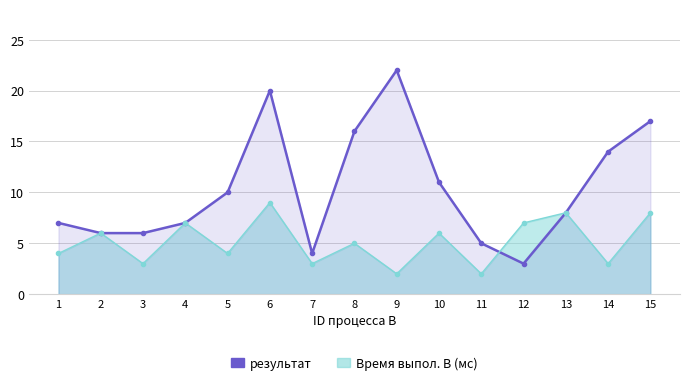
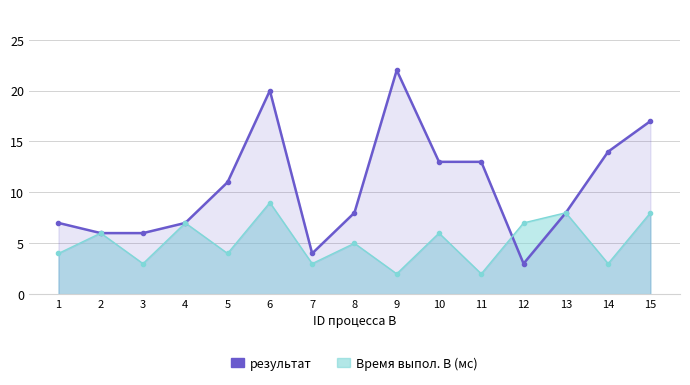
  {
    "результат": {
      "1": 7,
      "3": 6,
-     "5": 10,
+     "5": 11,
      "6": 20,
      "7": 4,
-     "8": 16,
+     "8": 8,
      "9": 22,
-     "10": 11,
-     "11": 5,
+     "10": 13,
+     "11": 13,
      "12": 3,
      "14": 14,
      "15": 17
    }
  }
